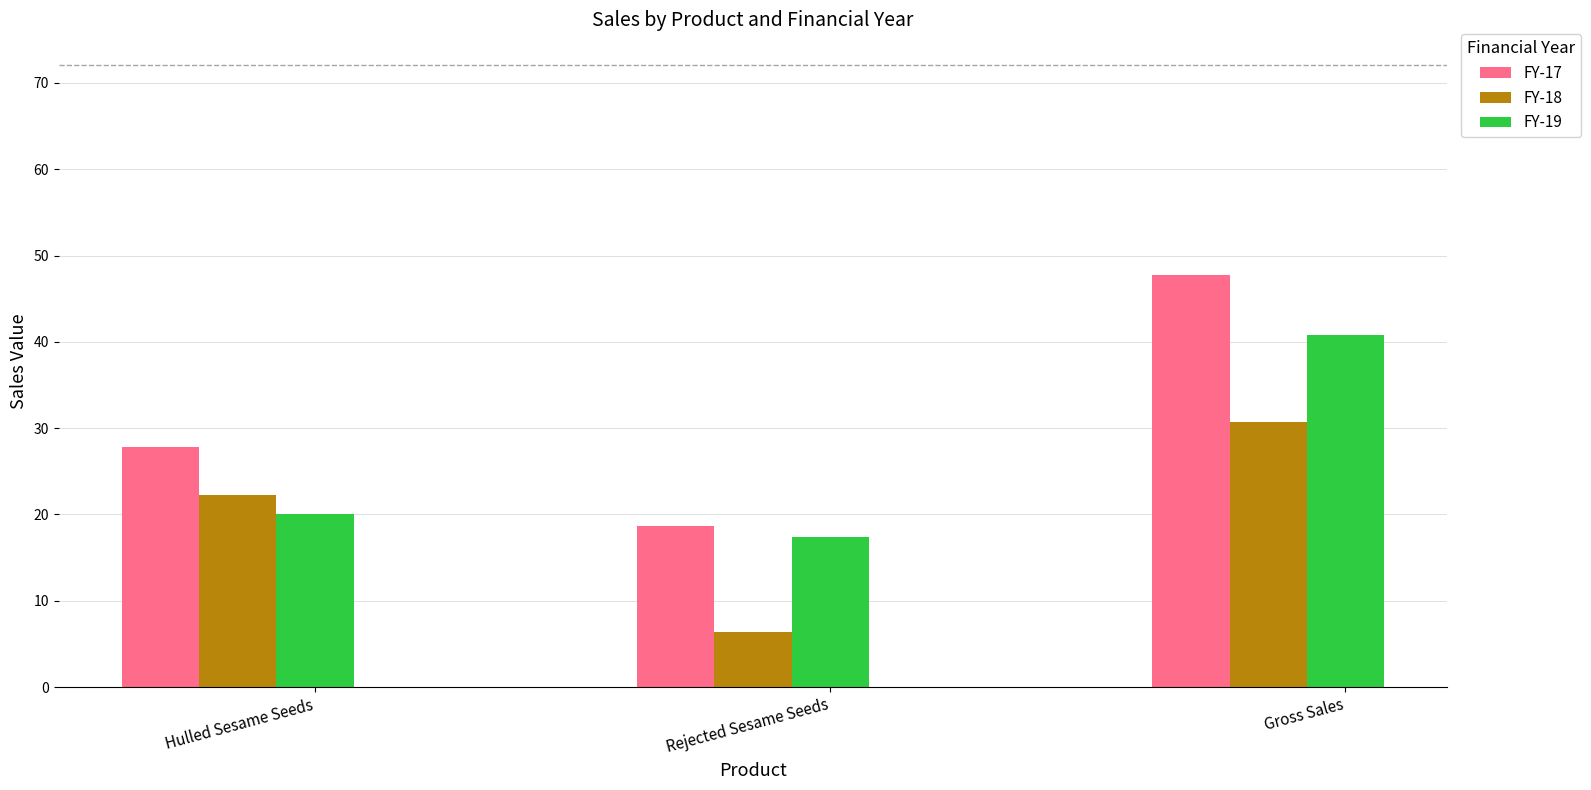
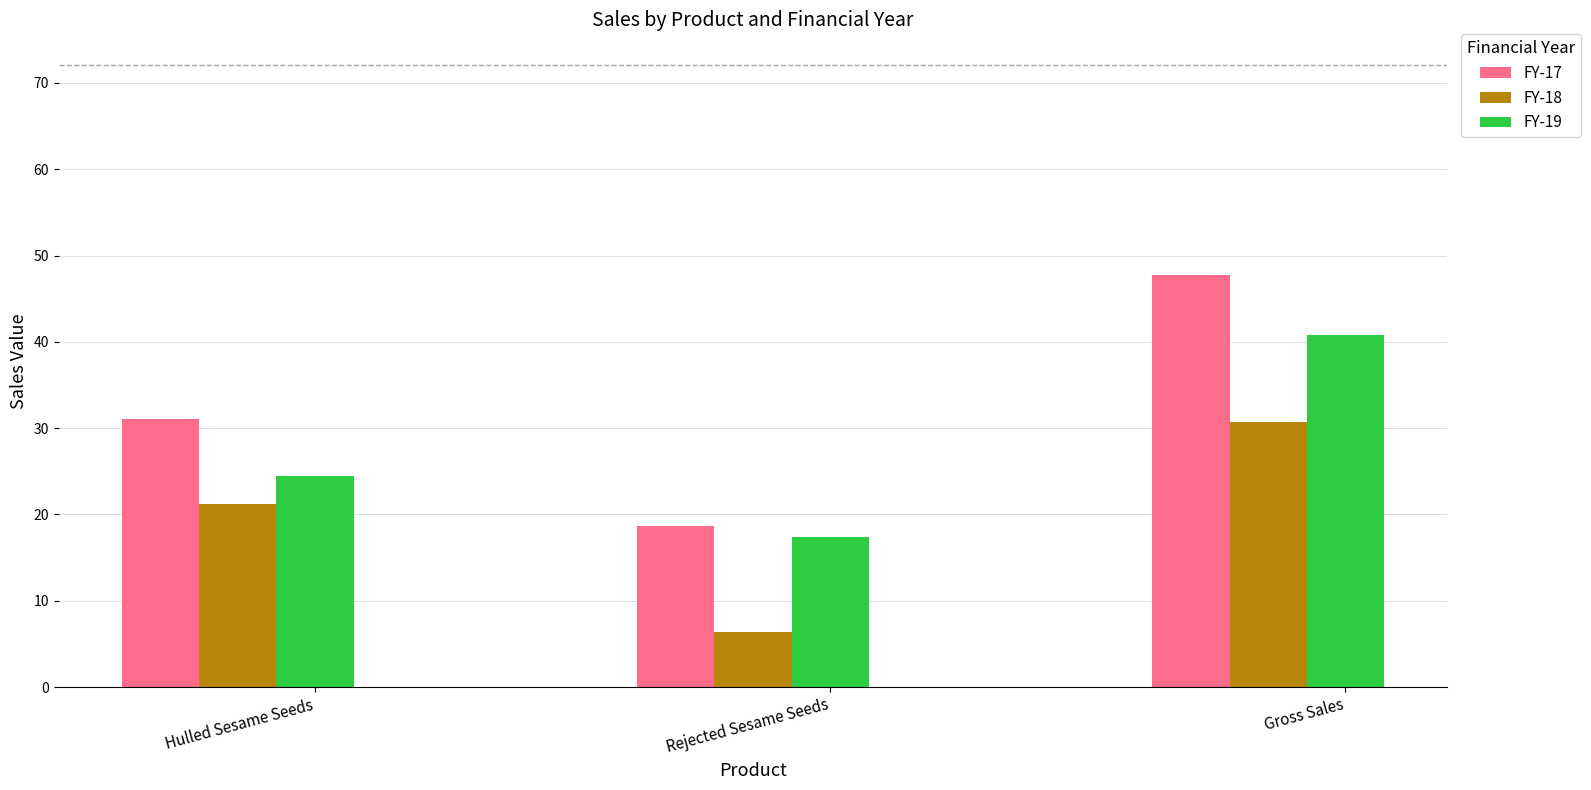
  {
    "FY-17": {
-     "Hulled Sesame Seeds": 28,
+     "Hulled Sesame Seeds": 31,
      "Rejected Sesame Seeds": 19,
      "Gross Sales": 48
    },
    "FY-18": {
-     "Hulled Sesame Seeds": 22,
+     "Hulled Sesame Seeds": 21,
      "Rejected Sesame Seeds": 6,
      "Gross Sales": 31
    },
    "FY-19": {
-     "Hulled Sesame Seeds": 20,
+     "Hulled Sesame Seeds": 24,
      "Rejected Sesame Seeds": 17,
      "Gross Sales": 41
    }
  }
